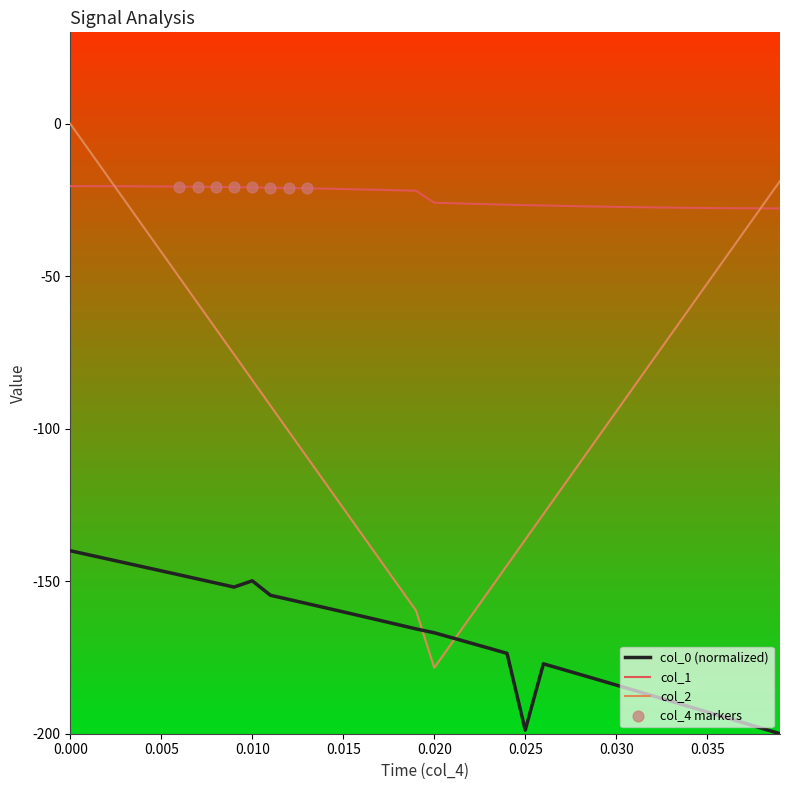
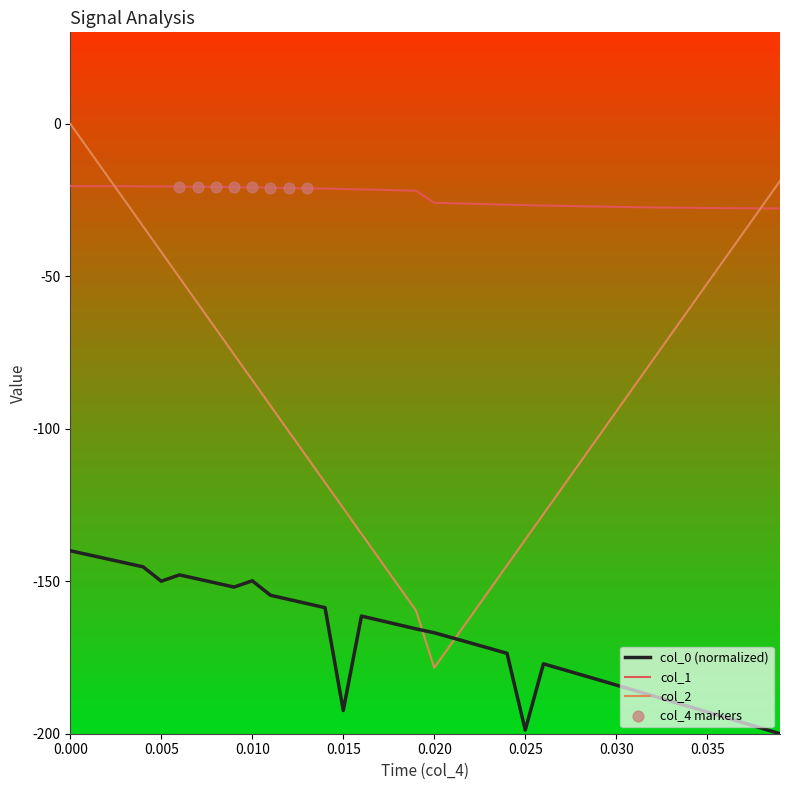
  {
    "col_0 (normalized)": {
-     "0.005": -147,
+     "0.005": -150,
      "0.010": -150,
-     "0.015": -160,
+     "0.015": -192,
      "0.020": -167,
      "0.025": -199,
      "0.030": -184
    }
  }
